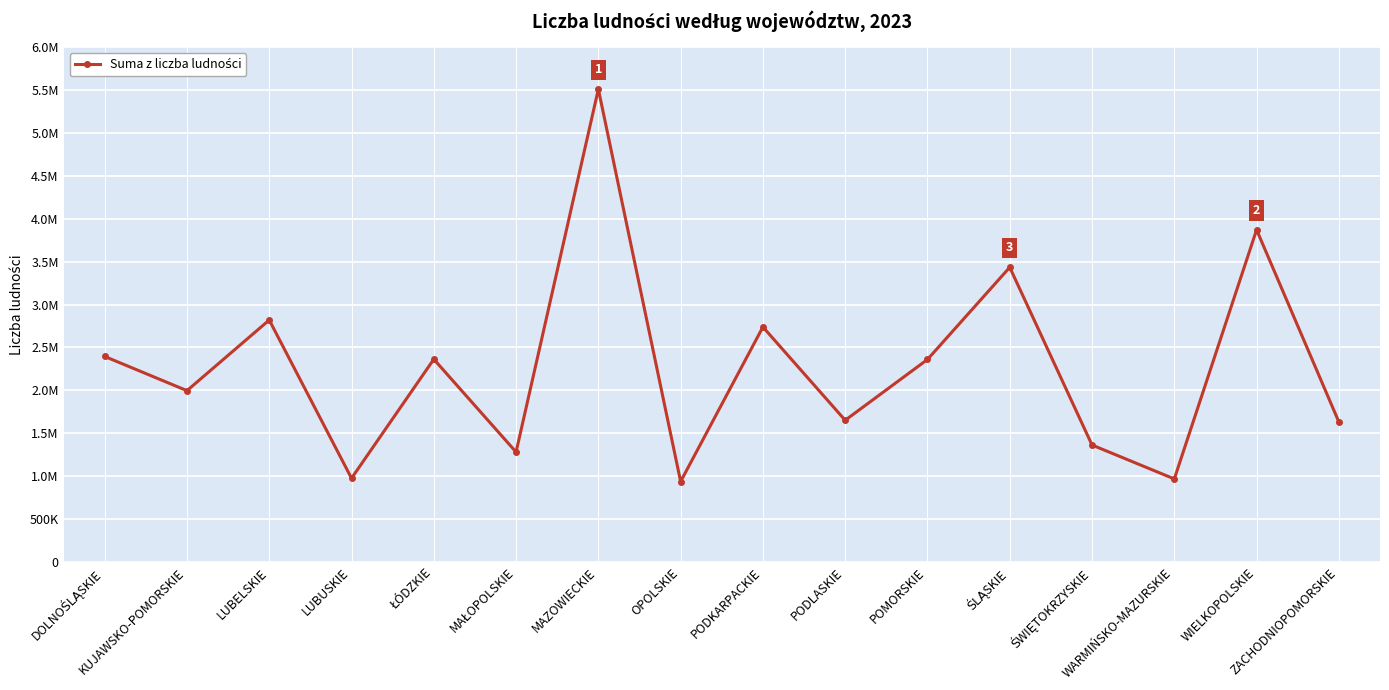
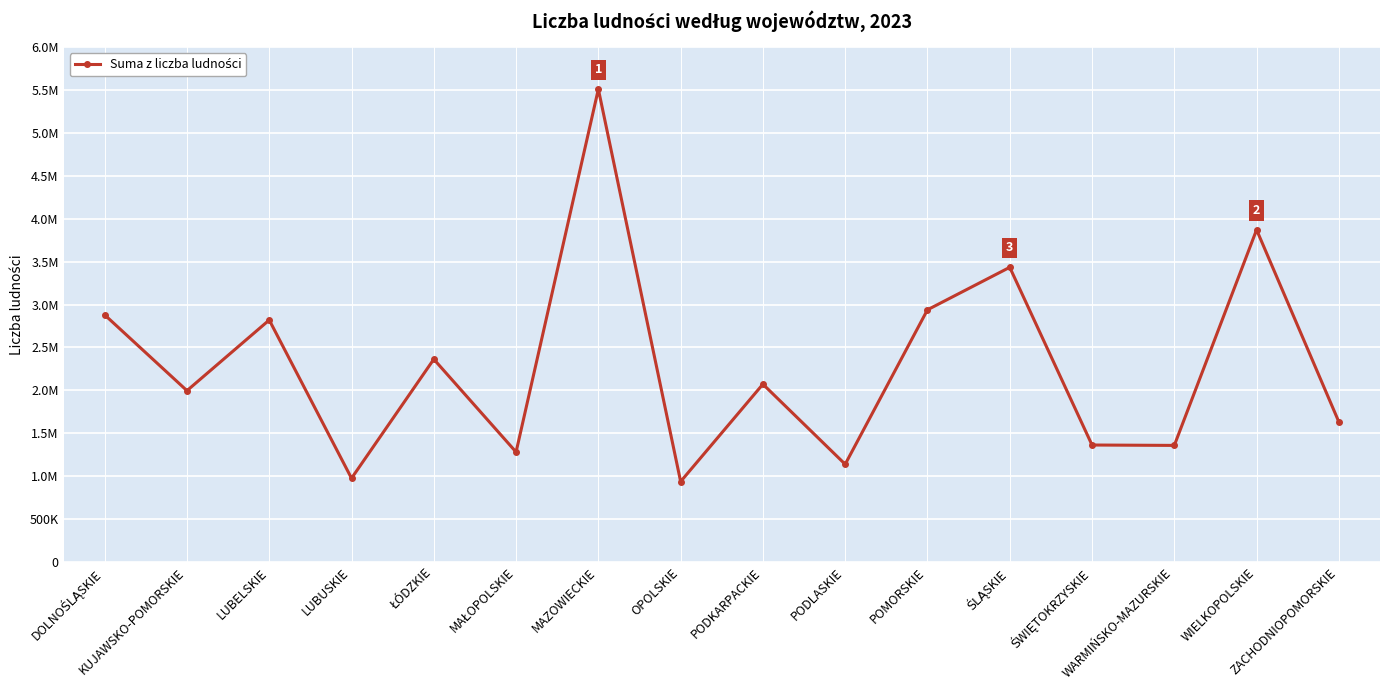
  {
-   "DOLNOŚLĄSKIE": 2400000,
+   "DOLNOŚLĄSKIE": 2900000,
    "KUJAWSKO-POMORSKIE": 2000000,
    "LUBELSKIE": 2800000,
    "LUBUSKIE": 1000000,
    "ŁÓDZKIE": 2400000,
    "MAŁOPOLSKIE": 1300000,
    "OPOLSKIE": 900000,
-   "PODKARPACKIE": 2700000,
-   "PODLASKIE": 1700000,
-   "POMORSKIE": 2400000,
+   "PODKARPACKIE": 2100000,
+   "PODLASKIE": 1100000,
+   "POMORSKIE": 2900000,
    "ŚWIĘTOKRZYSKIE": 1400000,
-   "WARMIŃSKO-MAZURSKIE": 1000000,
+   "WARMIŃSKO-MAZURSKIE": 1400000,
    "ZACHODNIOPOMORSKIE": 1600000
  }
